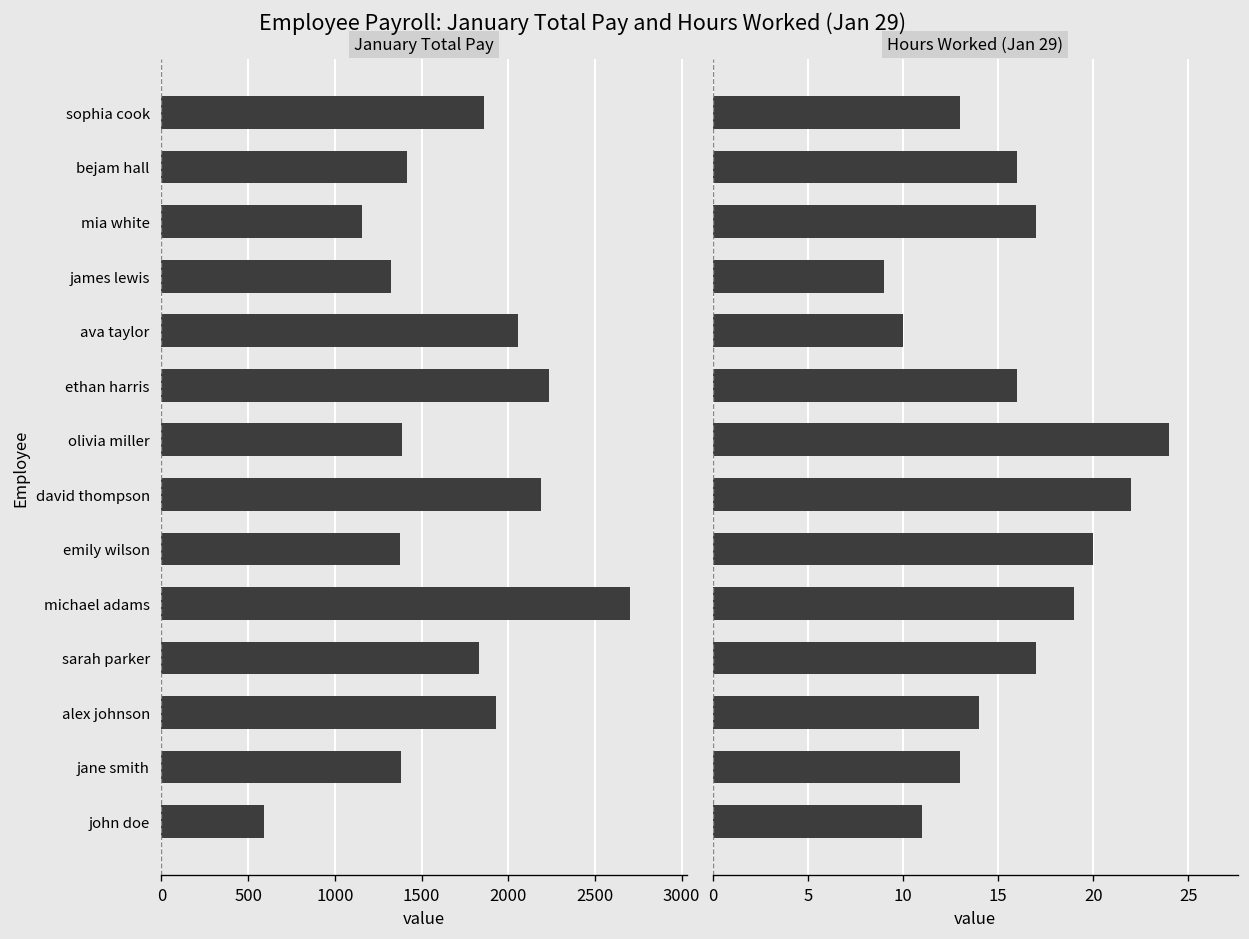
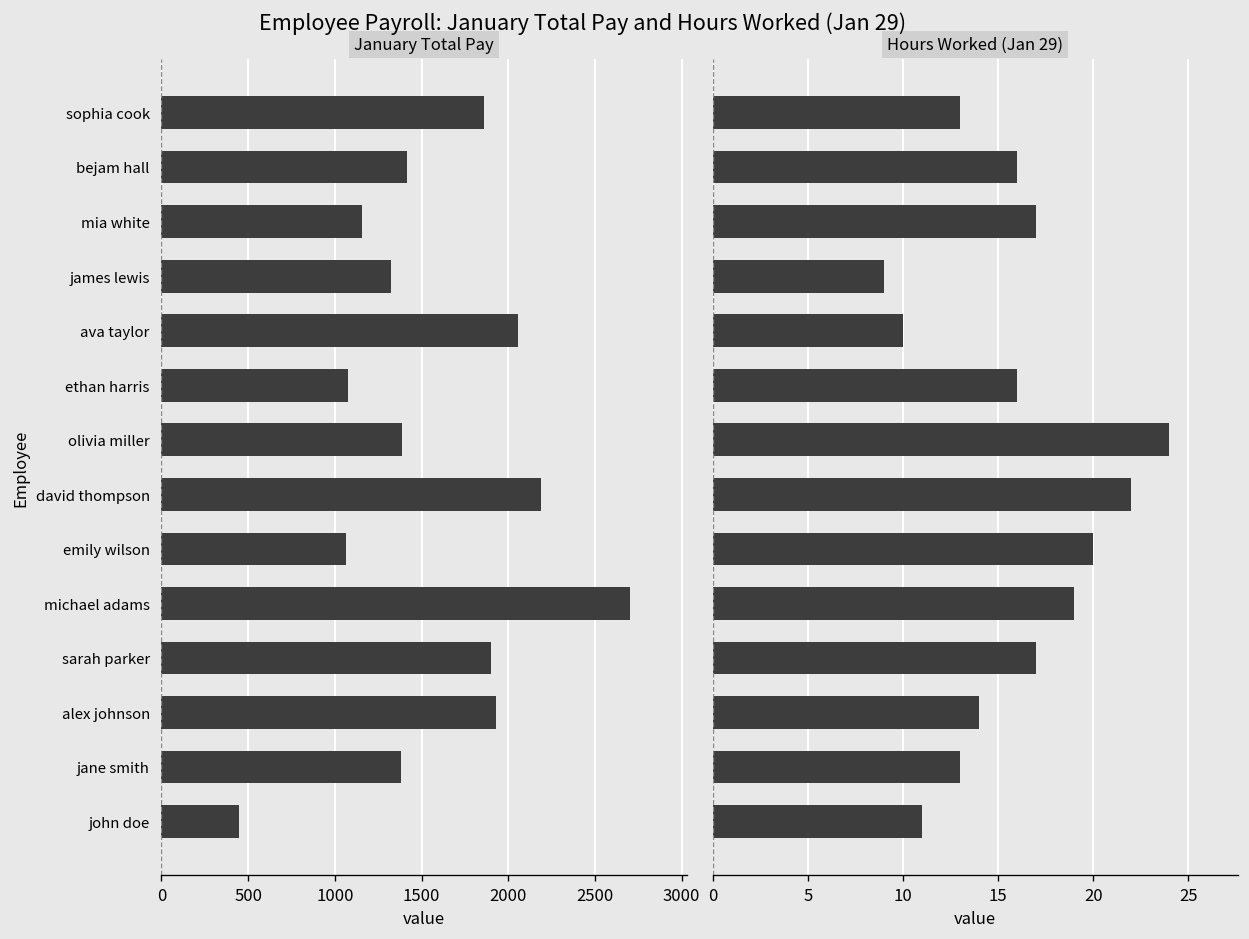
  {
    "January Total Pay": {
      "sophia cook": 1860,
      "bejam hall": 1420,
      "mia white": 1160,
      "james lewis": 1330,
      "ava taylor": 2060,
-     "ethan harris": 2230,
+     "ethan harris": 1070,
      "olivia miller": 1390,
      "david thompson": 2190,
-     "emily wilson": 1380,
+     "emily wilson": 1060,
      "michael adams": 2700,
-     "sarah parker": 1830,
+     "sarah parker": 1900,
      "alex johnson": 1930,
      "jane smith": 1380,
-     "john doe": 590
+     "john doe": 440
    }
  }
